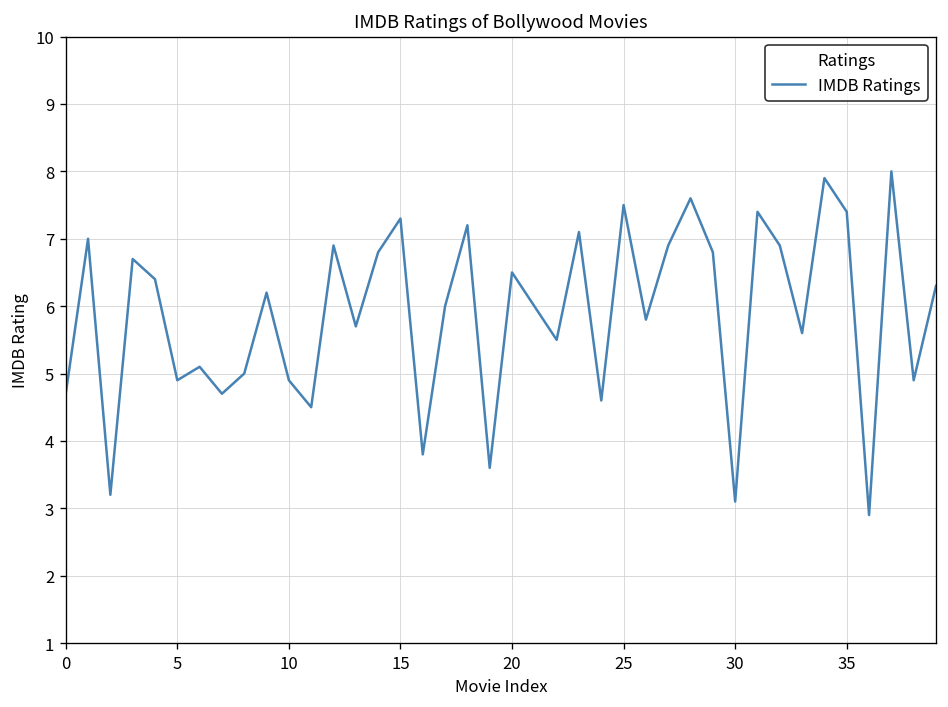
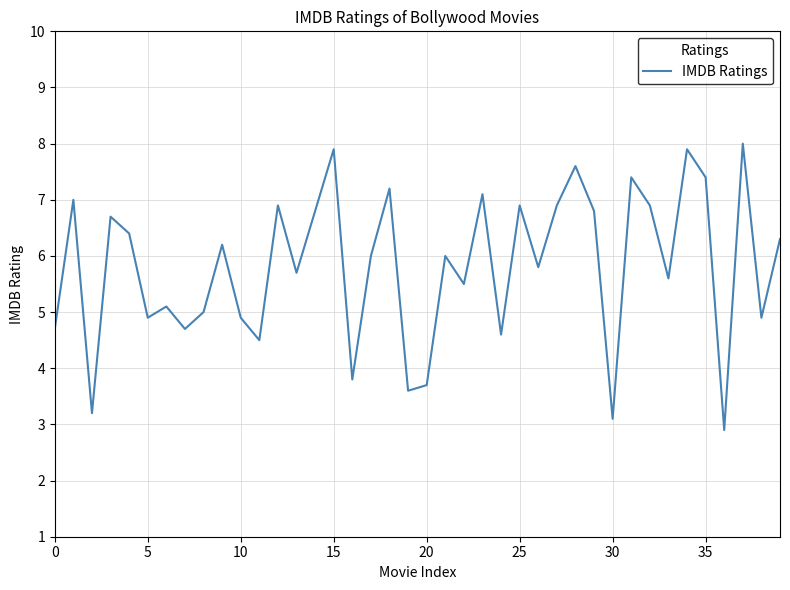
  {
    "0": 4.7,
    "5": 4.9,
    "10": 4.9,
-   "15": 7.3,
-   "20": 6.5,
-   "25": 7.5,
+   "15": 7.9,
+   "20": 3.7,
+   "25": 6.9,
    "30": 3.1,
    "35": 7.4
  }
